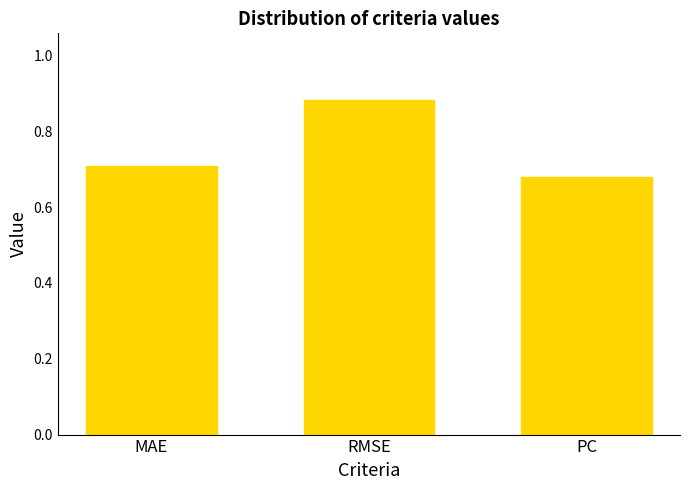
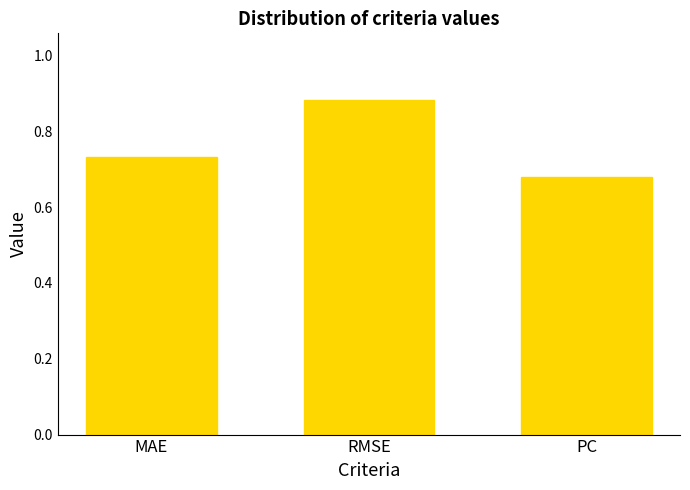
  {
-   "MAE": 0.71,
+   "MAE": 0.73,
    "RMSE": 0.88,
    "PC": 0.68
  }
